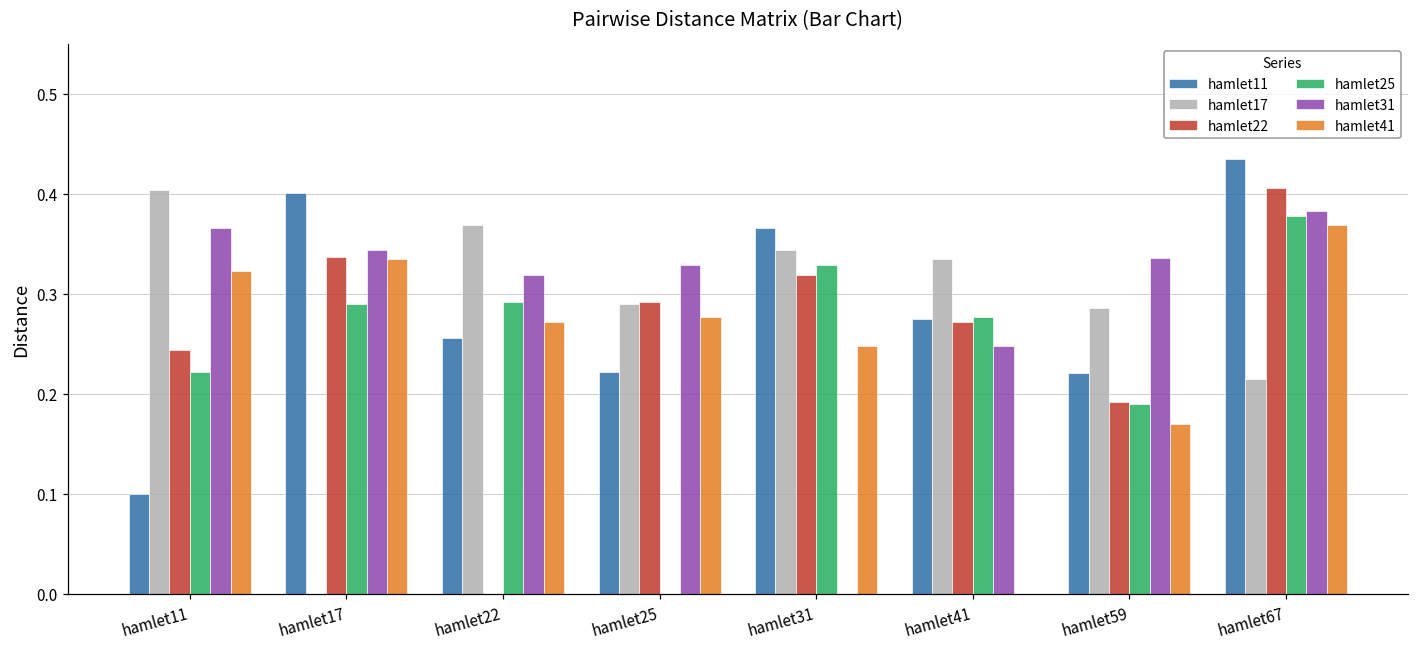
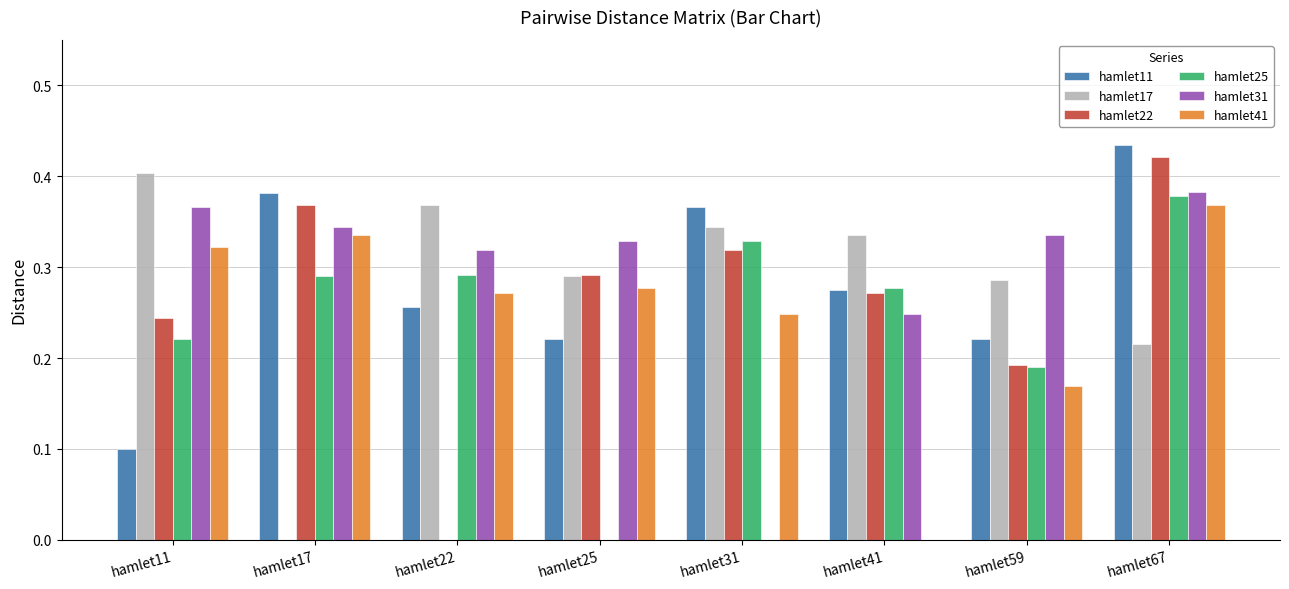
  {
    "hamlet11": {
      "hamlet11": 0.10,
-     "hamlet17": 0.40,
+     "hamlet17": 0.38,
      "hamlet22": 0.26,
      "hamlet25": 0.22,
      "hamlet31": 0.37,
      "hamlet41": 0.27,
      "hamlet59": 0.22,
      "hamlet67": 0.43
    },
    "hamlet17": {
      "hamlet11": 0.40,
      "hamlet17": 0.00,
      "hamlet22": 0.37,
      "hamlet25": 0.29,
      "hamlet31": 0.34,
      "hamlet41": 0.34,
      "hamlet59": 0.29,
      "hamlet67": 0.22
    },
    "hamlet22": {
      "hamlet11": 0.24,
-     "hamlet17": 0.34,
+     "hamlet17": 0.37,
      "hamlet22": 0.00,
      "hamlet25": 0.29,
      "hamlet31": 0.32,
      "hamlet41": 0.27,
      "hamlet59": 0.19,
-     "hamlet67": 0.41
+     "hamlet67": 0.42
    },
    "hamlet25": {
      "hamlet11": 0.22,
      "hamlet17": 0.29,
      "hamlet22": 0.29,
      "hamlet25": 0.00,
      "hamlet31": 0.33,
      "hamlet41": 0.28,
      "hamlet59": 0.19,
      "hamlet67": 0.38
    },
    "hamlet31": {
      "hamlet11": 0.37,
      "hamlet17": 0.34,
      "hamlet22": 0.32,
      "hamlet25": 0.33,
      "hamlet31": 0.00,
      "hamlet41": 0.25,
      "hamlet59": 0.34,
      "hamlet67": 0.38
    },
    "hamlet41": {
      "hamlet11": 0.32,
      "hamlet17": 0.34,
      "hamlet22": 0.27,
      "hamlet25": 0.28,
      "hamlet31": 0.25,
      "hamlet41": 0.00,
      "hamlet59": 0.17,
      "hamlet67": 0.37
    }
  }
